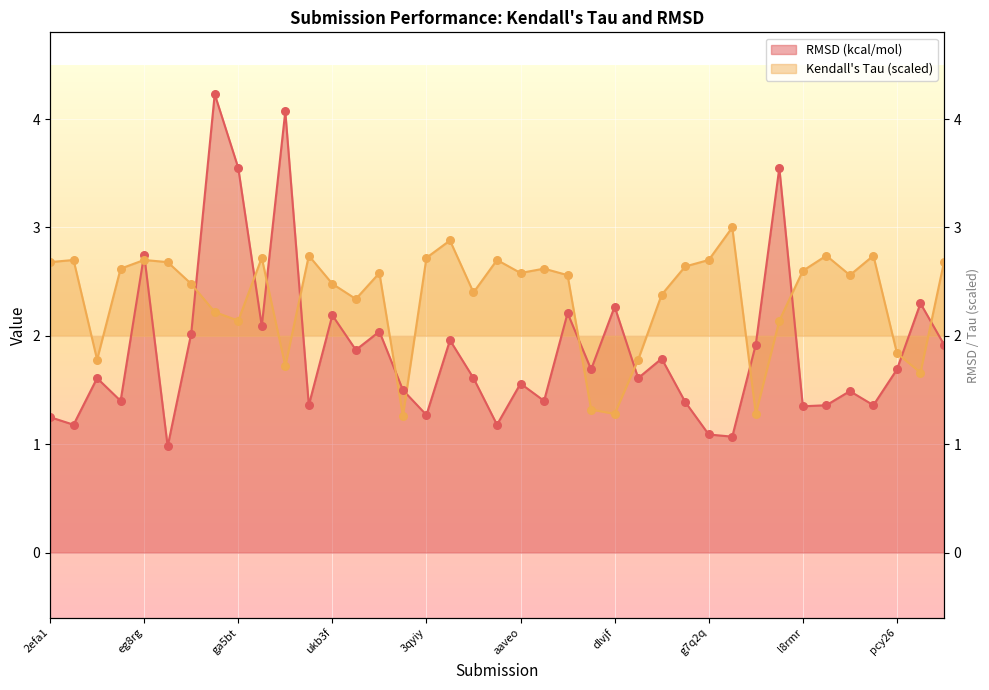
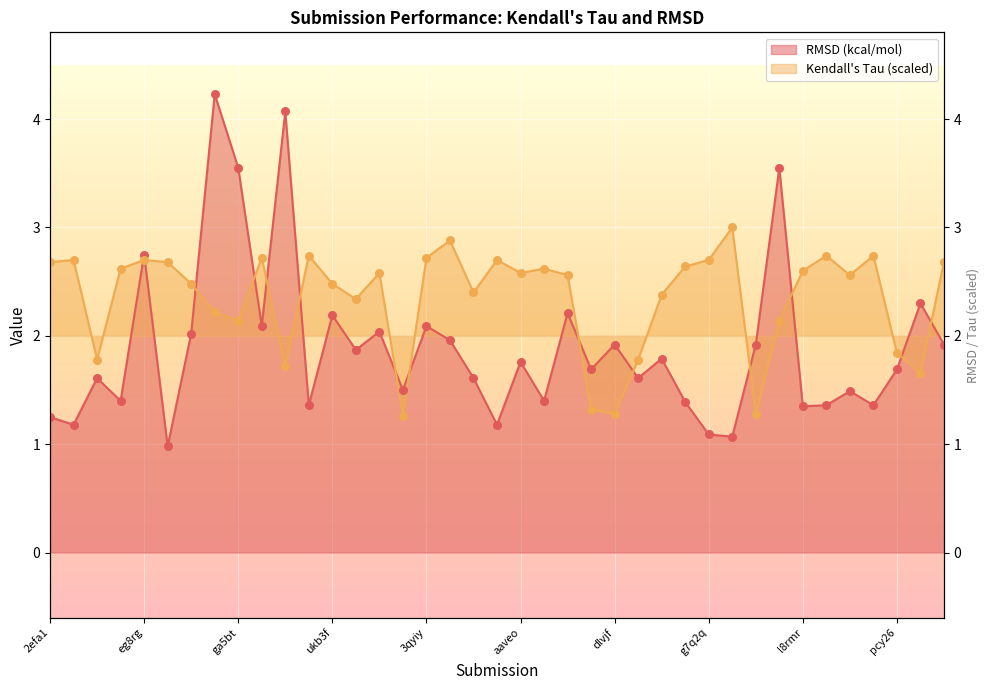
  {
    "RMSD (kcal/mol)": {
      "2efa1": 1.25,
      "eg8rg": 2.75,
      "ga5bt": 3.55,
      "ukb3f": 2.19,
-     "3qyiy": 1.27,
-     "aaveo": 1.56,
-     "dlvjf": 2.27,
+     "3qyiy": 2.09,
+     "aaveo": 1.76,
+     "dlvjf": 1.92,
      "g7q2q": 1.09,
      "l8rmr": 1.35,
      "pcy26": 1.69
    }
  }
